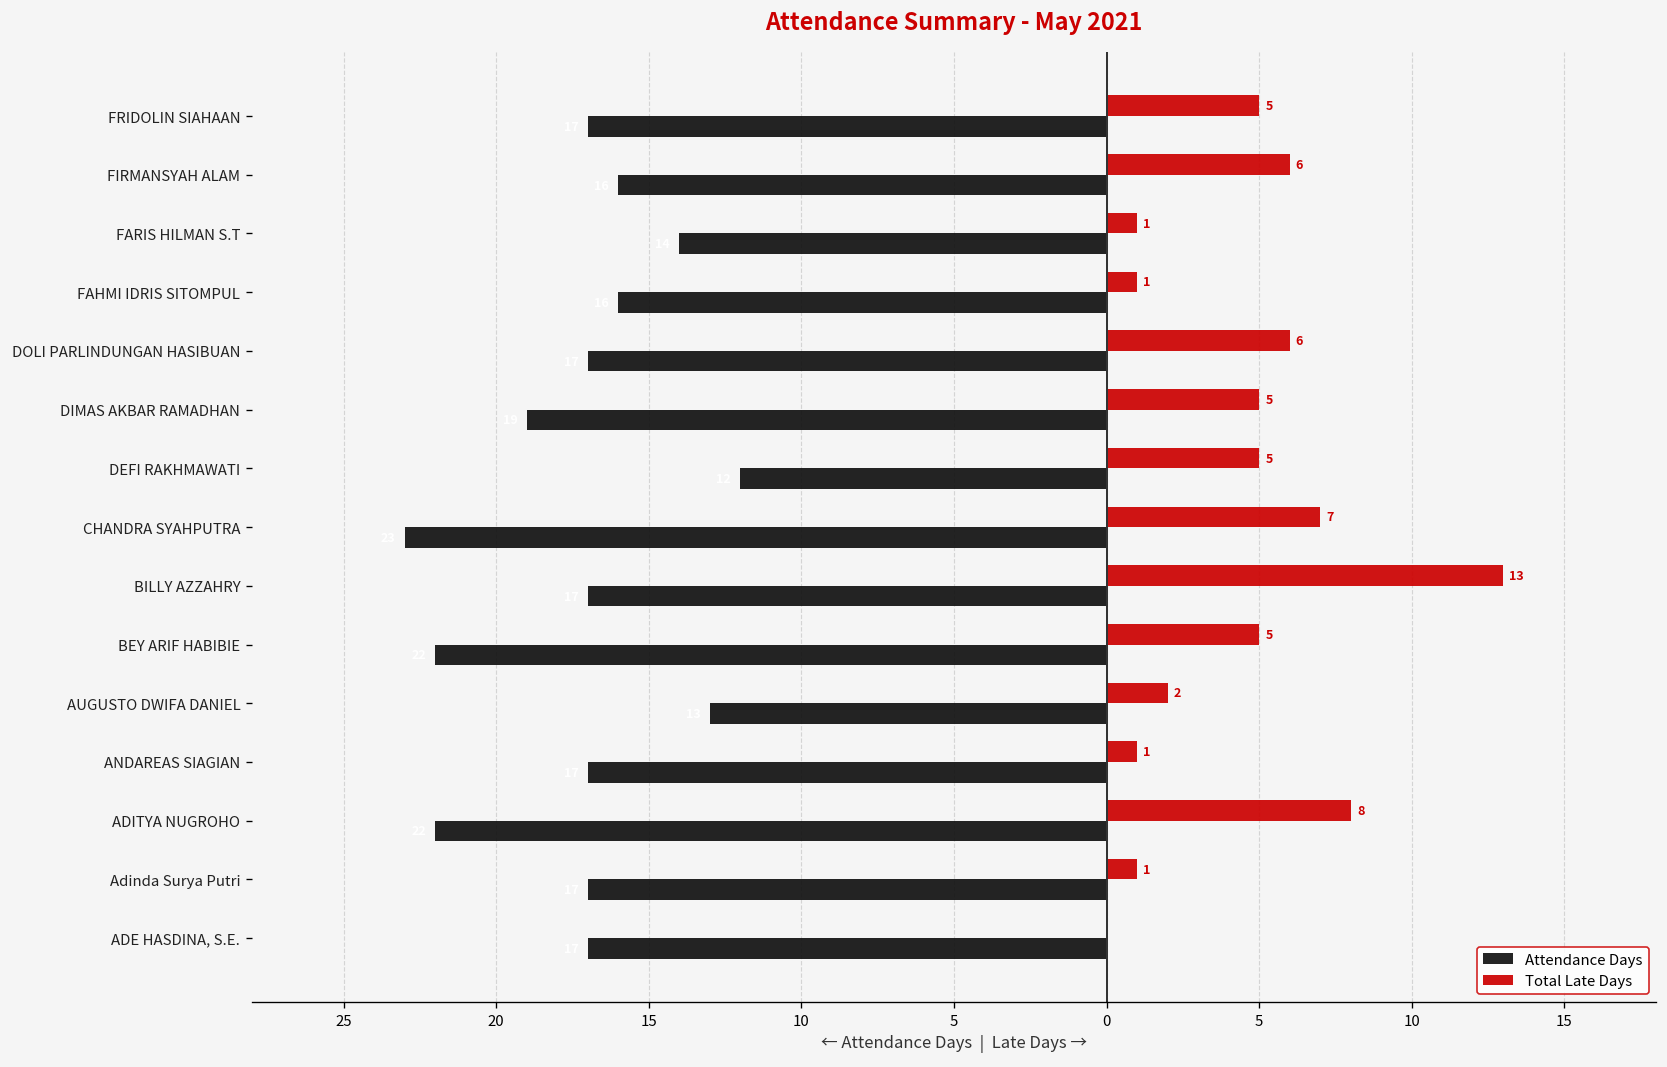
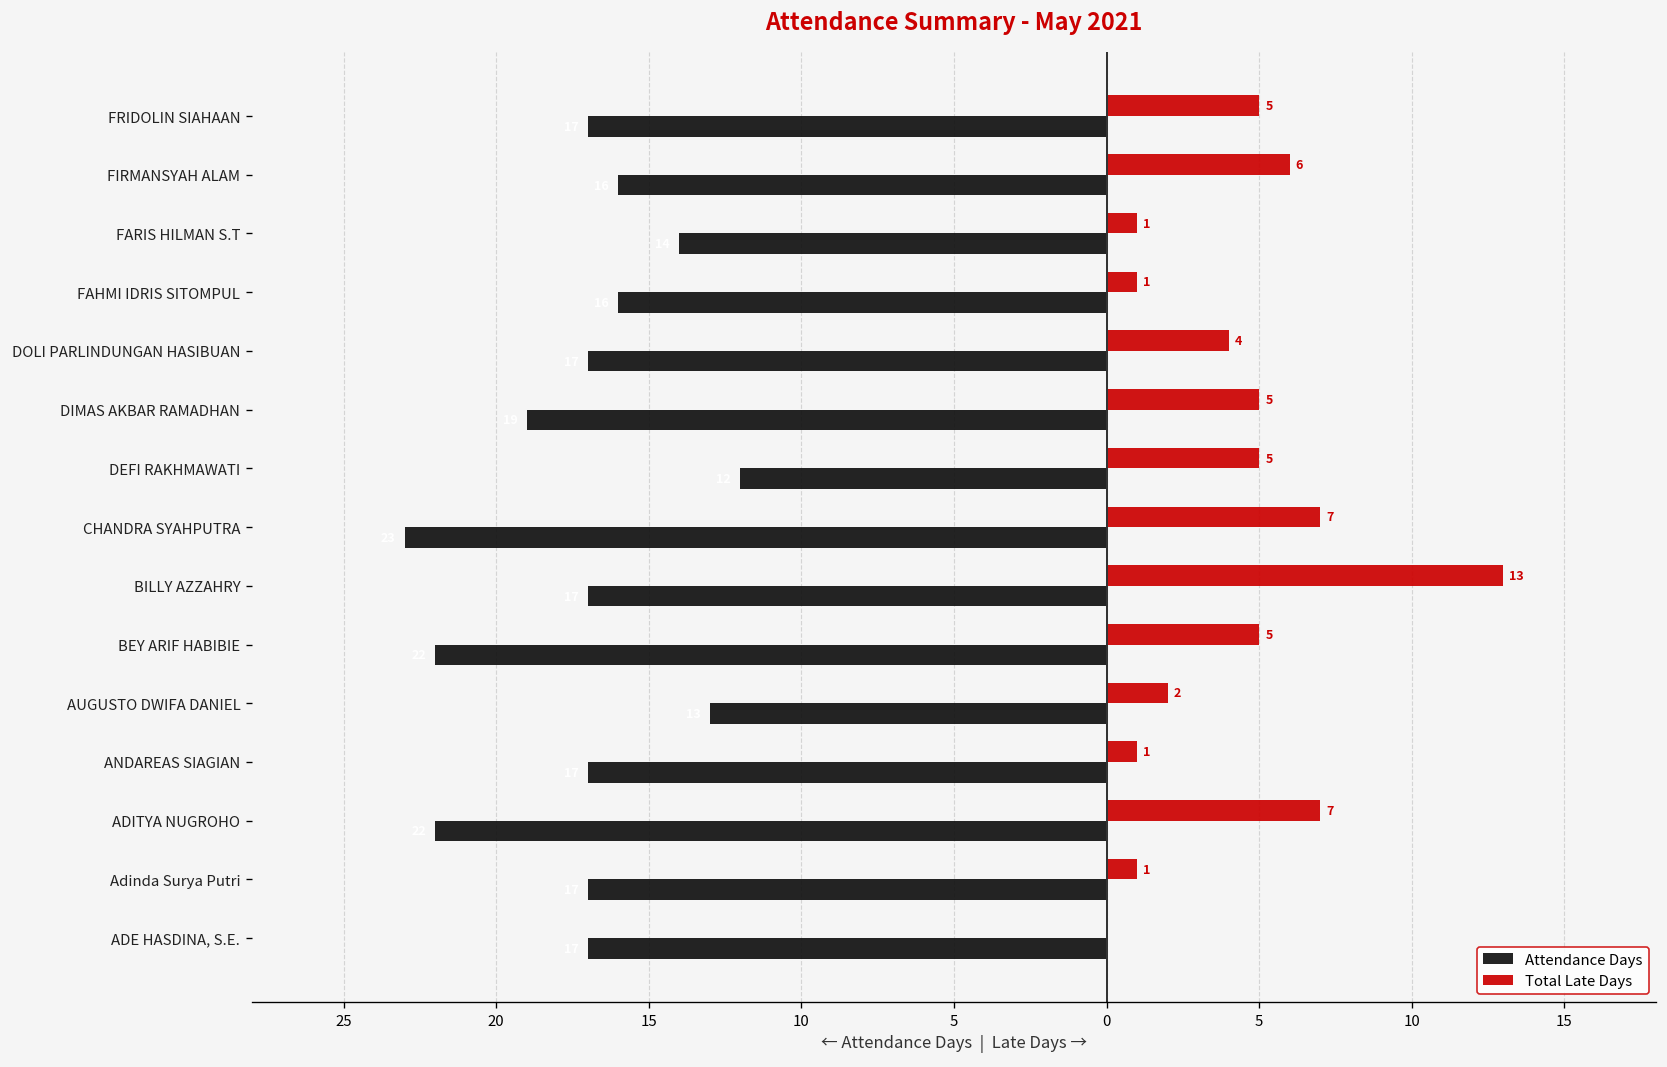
  {
    "Total Late Days": {
      "FRIDOLIN SIAHAAN": 5,
      "FIRMANSYAH ALAM": 6,
      "FARIS HILMAN S.T": 1,
      "FAHMI IDRIS SITOMPUL": 1,
-     "DOLI PARLINDUNGAN HASIBUAN": 6,
+     "DOLI PARLINDUNGAN HASIBUAN": 4,
      "DIMAS AKBAR RAMADHAN": 5,
      "DEFI RAKHMAWATI": 5,
      "CHANDRA SYAHPUTRA": 7,
      "BILLY AZZAHRY": 13,
      "BEY ARIF HABIBIE": 5,
      "AUGUSTO DWIFA DANIEL": 2,
      "ANDAREAS SIAGIAN": 1,
-     "ADITYA NUGROHO": 8,
+     "ADITYA NUGROHO": 7,
      "Adinda Surya Putri": 1
    }
  }
